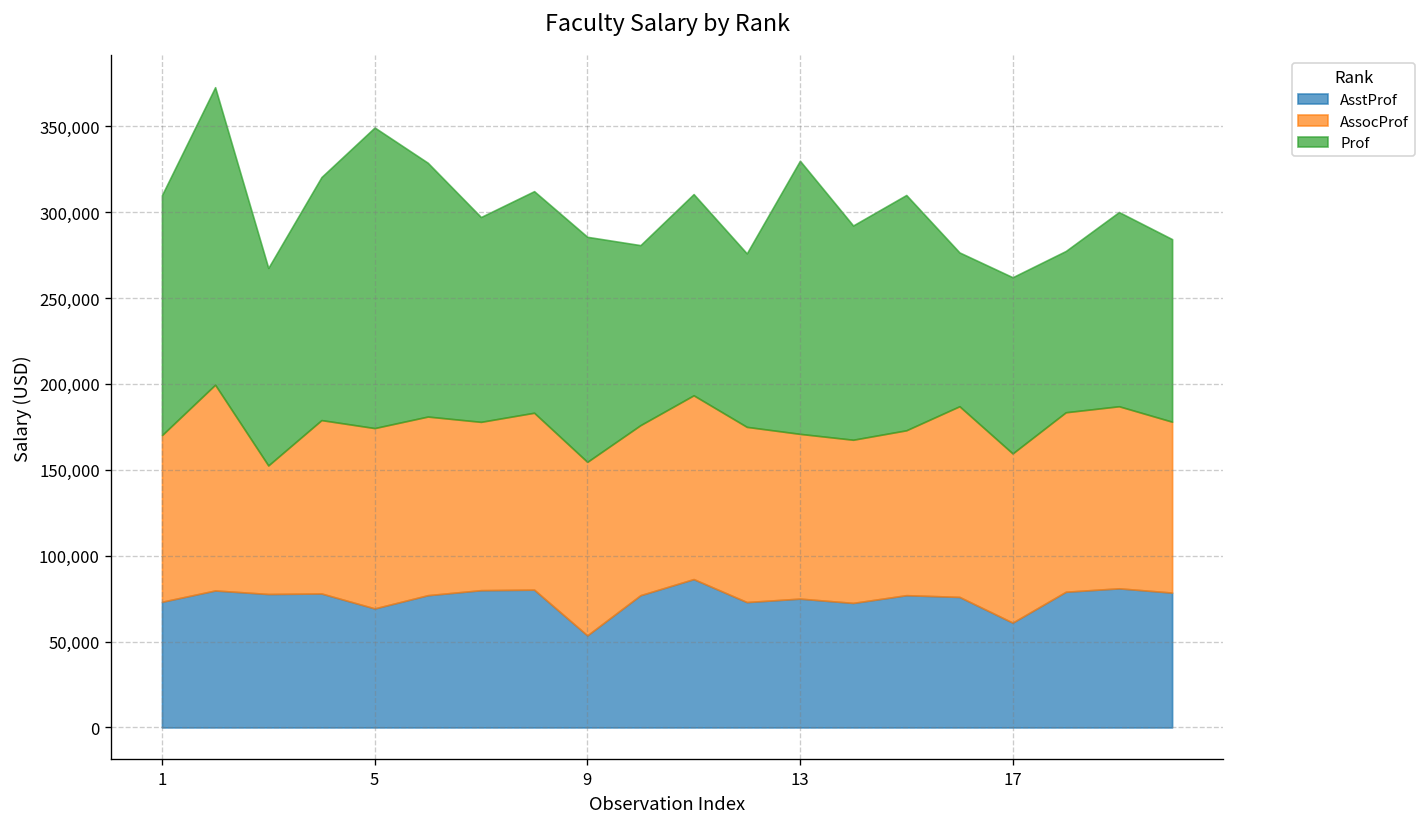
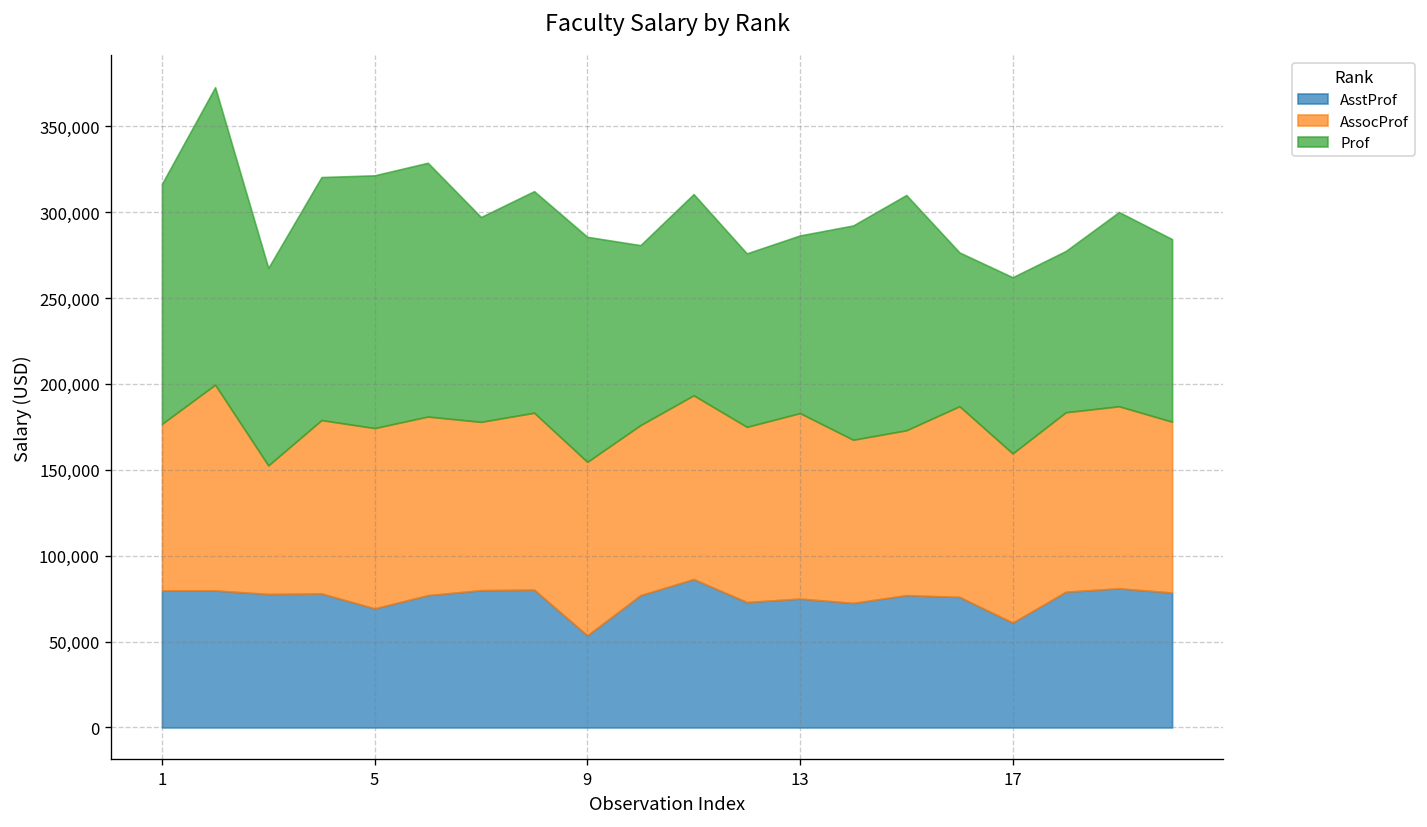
  {
    "AsstProf": {
-     "1": "73,000",
+     "1": "80,000",
      "5": "69,000",
      "9": "54,000",
      "13": "75,000",
      "17": "61,000"
    },
    "AssocProf": {
      "1": "97,000",
      "5": "105,000",
      "9": "101,000",
-     "13": "96,000",
+     "13": "108,000",
      "17": "99,000"
    },
    "Prof": {
      "1": "140,000",
-     "5": "175,000",
+     "5": "147,000",
      "9": "131,000",
-     "13": "159,000",
+     "13": "103,000",
      "17": "103,000"
    }
  }
